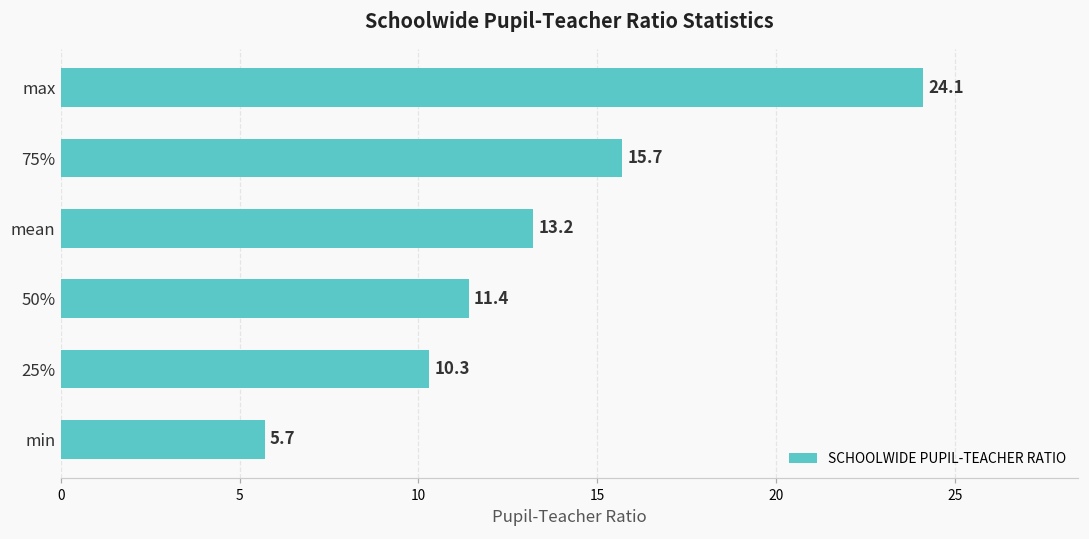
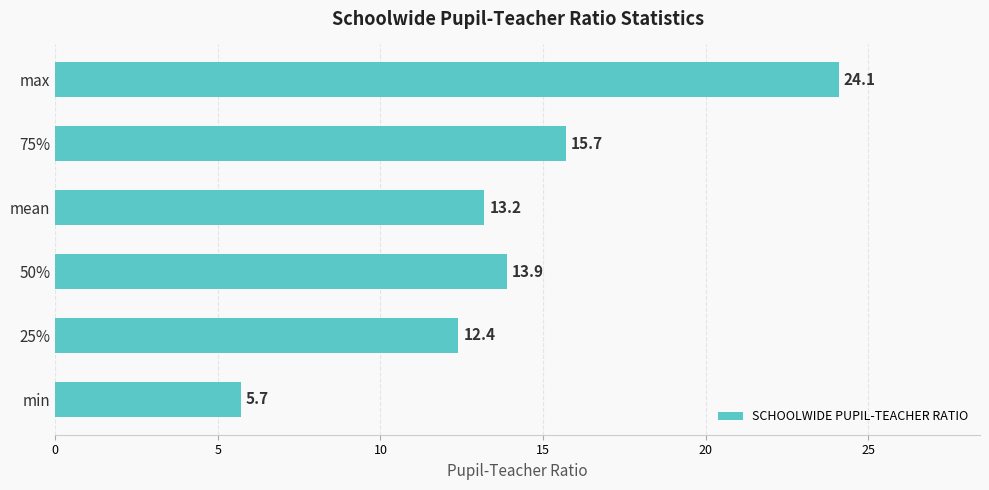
  {
    "max": 24.1,
    "75%": 15.7,
    "mean": 13.2,
-   "50%": 11.4,
-   "25%": 10.3,
+   "50%": 13.9,
+   "25%": 12.4,
    "min": 5.7
  }
